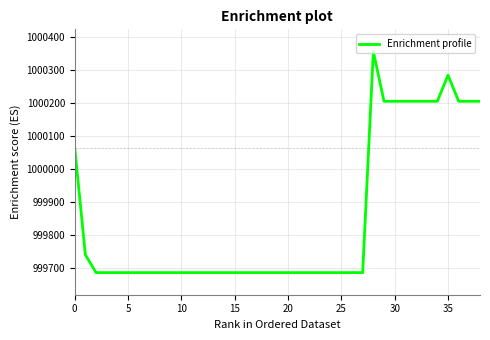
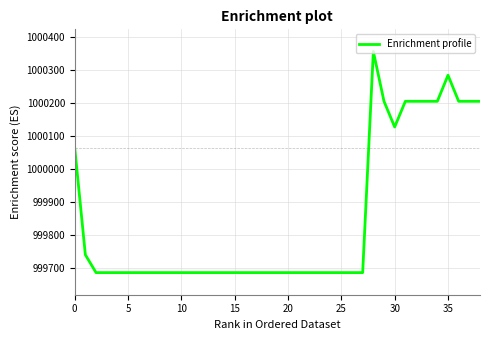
  {
    "0": 1000060,
    "5": 999690,
    "10": 999690,
    "15": 999690,
    "20": 999690,
    "25": 999690,
-   "30": 1000200,
+   "30": 1000130,
    "35": 1000280
  }
